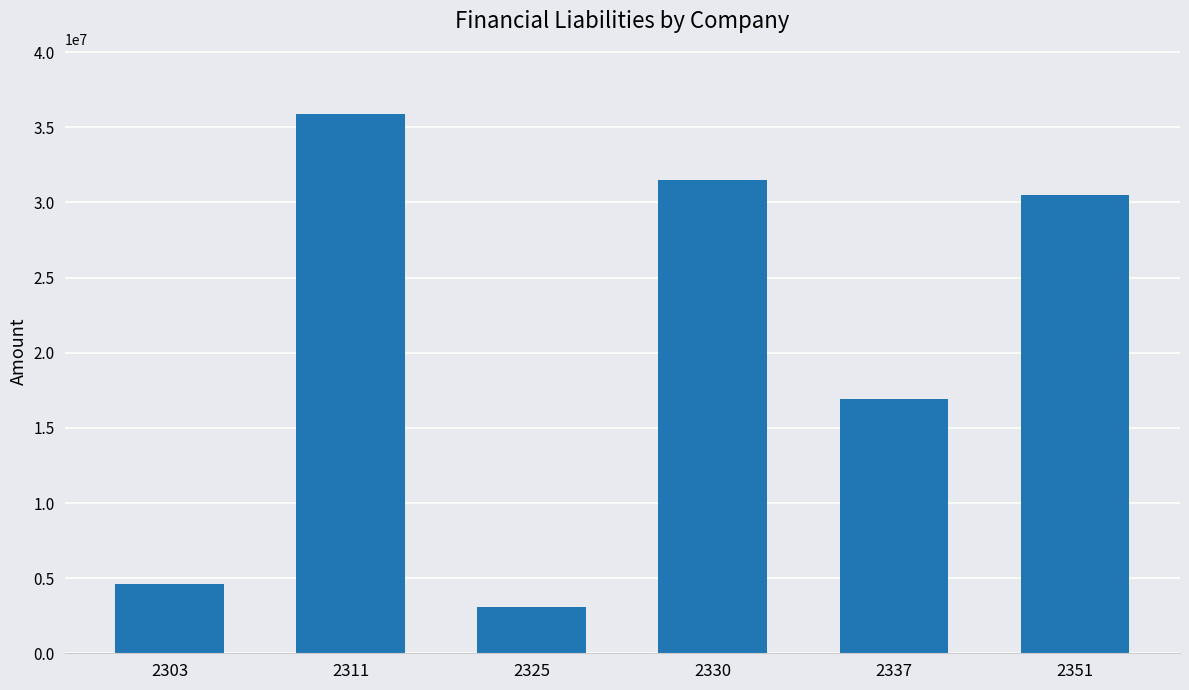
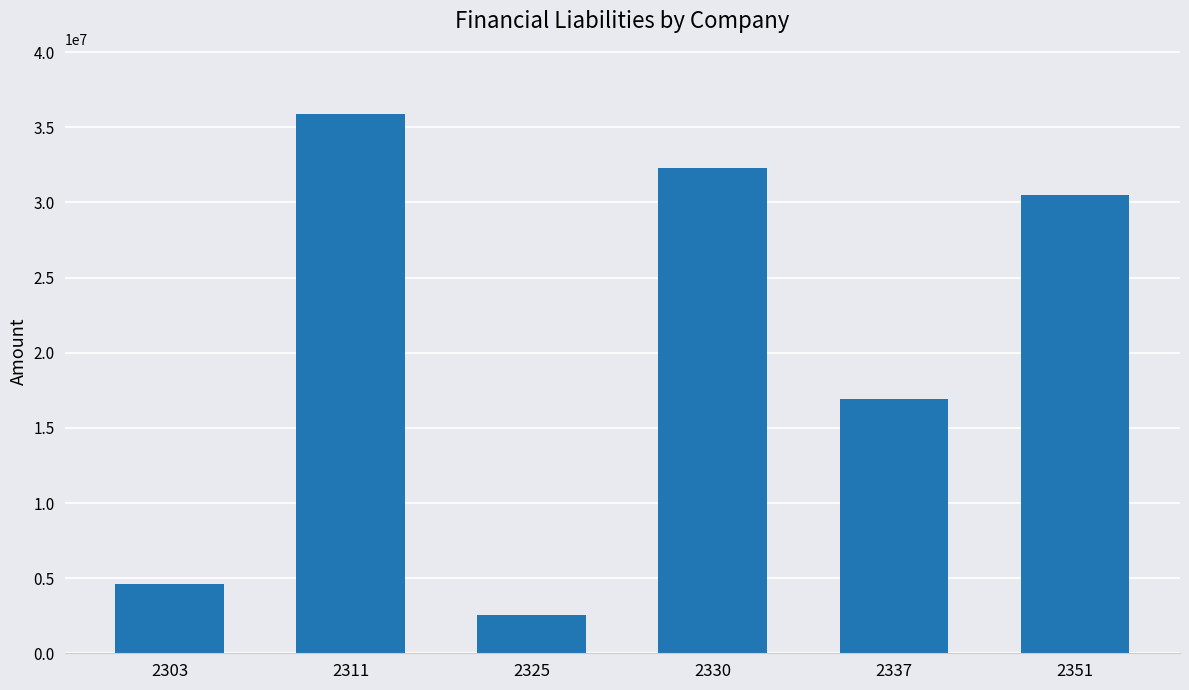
  {
    "2303": 4600000,
    "2311": 35900000,
-   "2325": 3100000,
-   "2330": 31500000,
+   "2325": 2600000,
+   "2330": 32300000,
    "2337": 16900000,
    "2351": 30500000
  }
